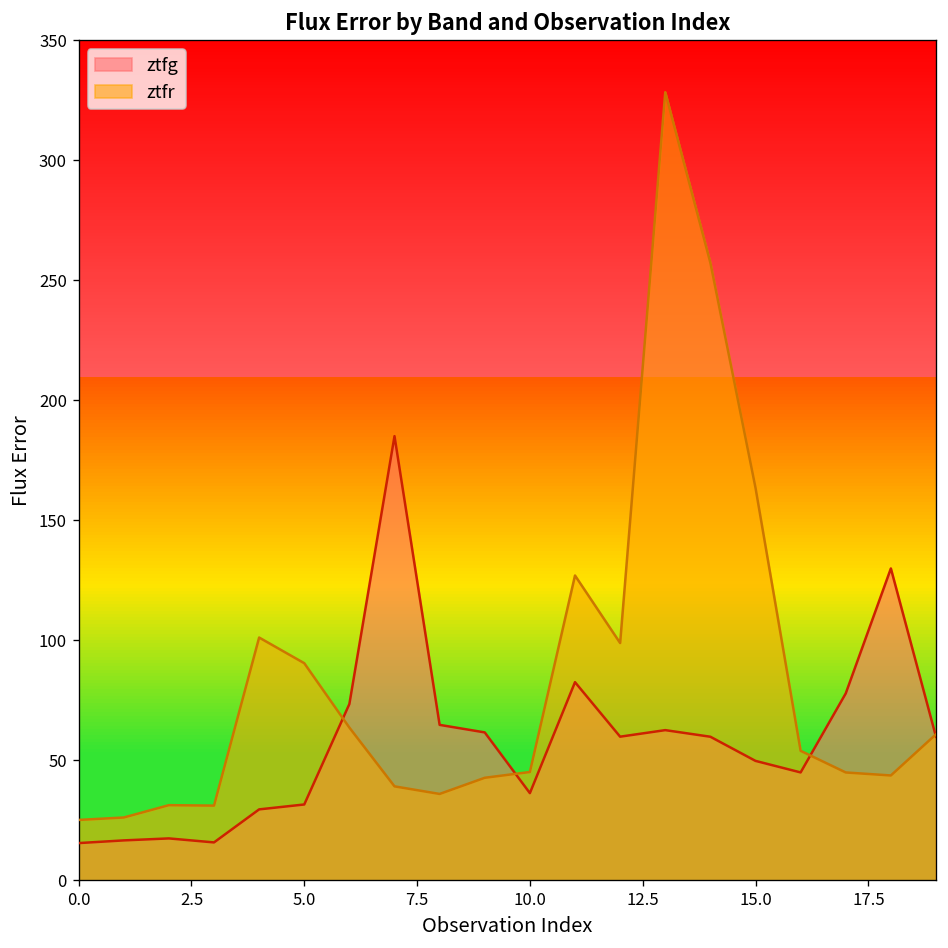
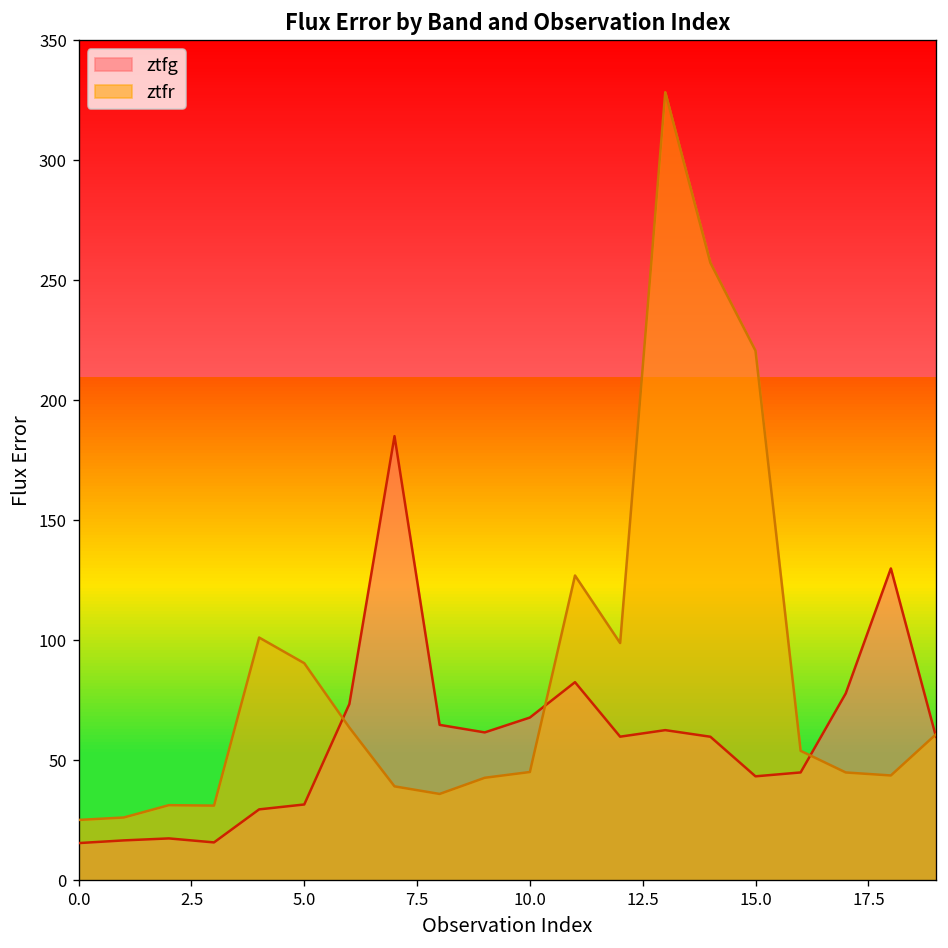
  {
    "ztfg": {
      "0.0": 16,
      "5.0": 32,
-     "10.0": 36,
-     "15.0": 50
+     "10.0": 68,
+     "15.0": 43
    },
    "ztfr": {
      "0.0": 25,
      "5.0": 90,
      "10.0": 45,
-     "15.0": 164
+     "15.0": 221
    }
  }
